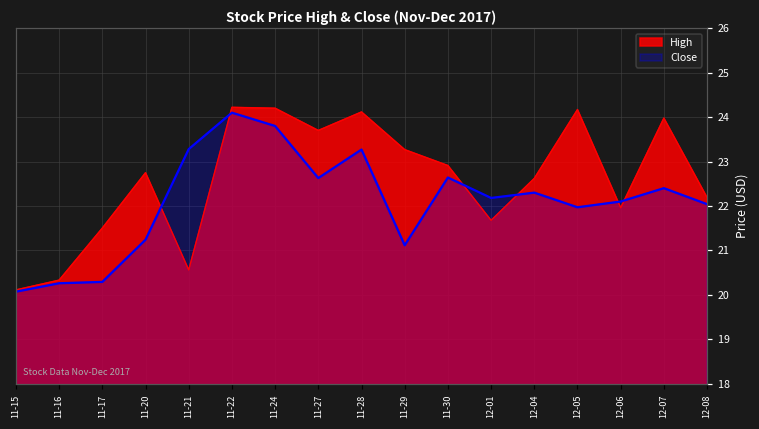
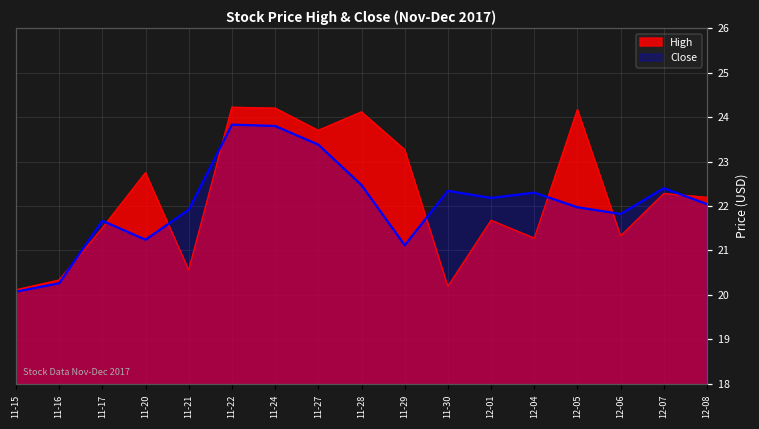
  {
    "High": {
      "11-16": 20.3,
      "11-17": 21.5,
      "11-20": 22.7,
      "11-21": 20.6,
      "11-22": 24.2,
      "11-24": 24.2,
      "11-27": 23.7,
      "11-28": 24.1,
      "11-29": 23.3,
-     "11-30": 22.9,
+     "11-30": 20.2,
      "12-01": 21.7,
-     "12-04": 22.6,
+     "12-04": 21.3,
      "12-05": 24.2,
-     "12-06": 22.0,
-     "12-07": 24.0,
+     "12-06": 21.3,
+     "12-07": 22.3,
      "12-08": 22.2
    },
    "Close": {
      "11-16": 20.3,
-     "11-17": 20.3,
+     "11-17": 21.7,
      "11-20": 21.2,
-     "11-21": 23.3,
-     "11-22": 24.1,
+     "11-21": 21.9,
+     "11-22": 23.8,
      "11-24": 23.8,
-     "11-27": 22.6,
-     "11-28": 23.3,
+     "11-27": 23.4,
+     "11-28": 22.5,
      "11-29": 21.1,
-     "11-30": 22.6,
+     "11-30": 22.3,
      "12-01": 22.2,
      "12-04": 22.3,
      "12-05": 22.0,
-     "12-06": 22.1,
+     "12-06": 21.8,
      "12-07": 22.4,
      "12-08": 22.0
    }
  }
